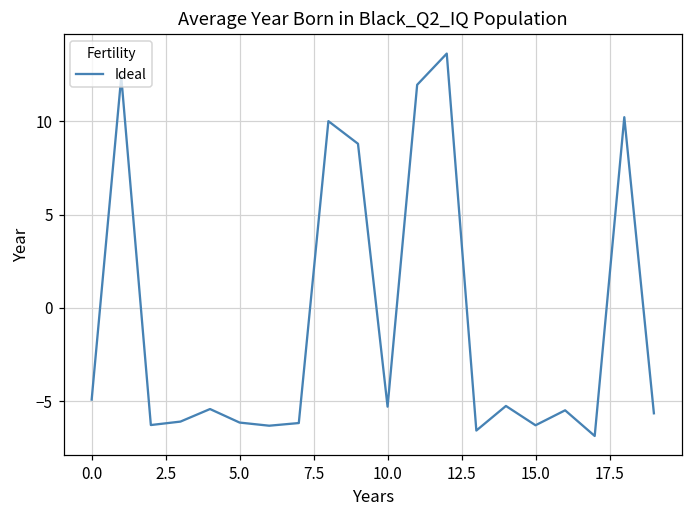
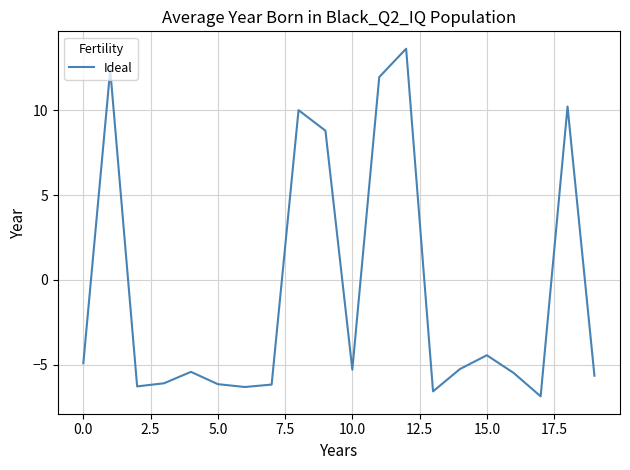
  {
    "0.0": -4.9,
    "5.0": -6.1,
    "10.0": -5.3,
-   "15.0": -6.3
+   "15.0": -4.4
  }
